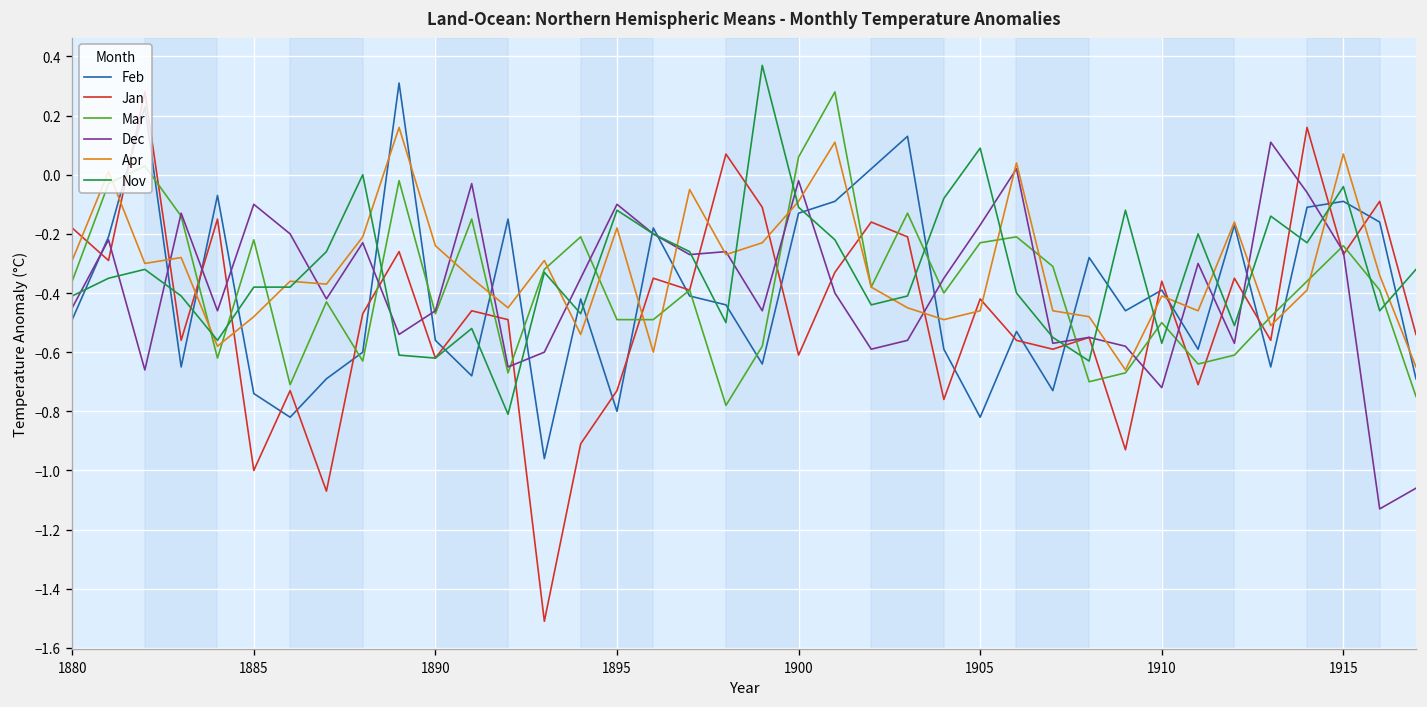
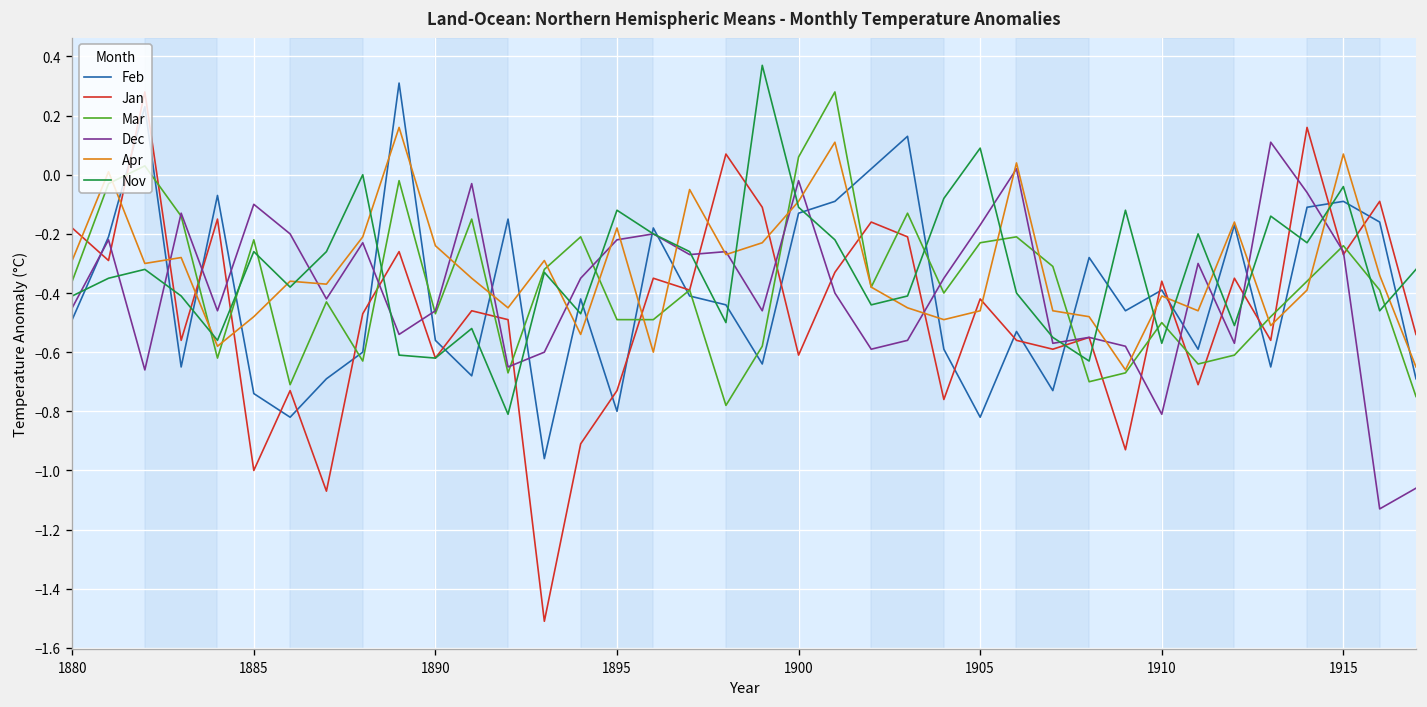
  {
    "Feb": {
      "1880": -0.49,
      "1885": -0.74,
      "1890": -0.56,
      "1895": -0.80,
      "1900": -0.13,
      "1905": -0.82,
      "1910": -0.39,
      "1915": -0.09
    },
    "Jan": {
      "1880": -0.18,
      "1885": -1.00,
      "1895": -0.73,
      "1900": -0.61,
      "1905": -0.42,
      "1910": -0.36
    },
    "Mar": {
      "1880": -0.36,
      "1885": -0.22,
      "1895": -0.49,
      "1900": 0.06,
      "1905": -0.23,
      "1910": -0.50,
      "1915": -0.24
    },
    "Dec": {
      "1880": -0.45,
      "1885": -0.10,
-     "1895": -0.10,
+     "1895": -0.22,
      "1900": -0.02,
      "1905": -0.17,
-     "1910": -0.72
+     "1910": -0.81
    },
    "Apr": {
      "1880": -0.29,
      "1885": -0.48,
      "1890": -0.24,
      "1895": -0.18,
      "1900": -0.09,
      "1905": -0.46,
      "1910": -0.41,
      "1915": 0.07
    },
    "Nov": {
      "1880": -0.41,
-     "1885": -0.38,
+     "1885": -0.26,
      "1895": -0.12,
      "1900": -0.11,
      "1905": 0.09,
      "1910": -0.57,
      "1915": -0.04
    }
  }
